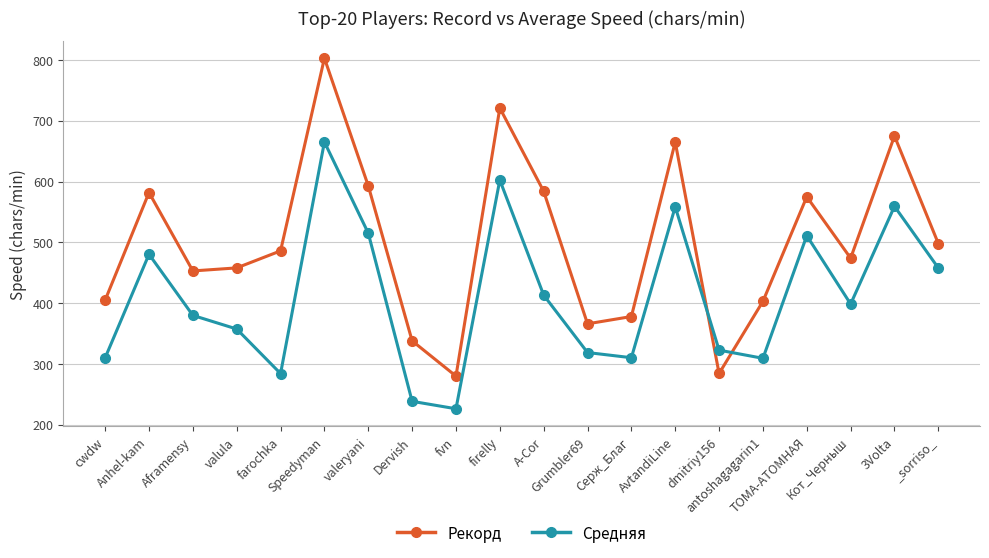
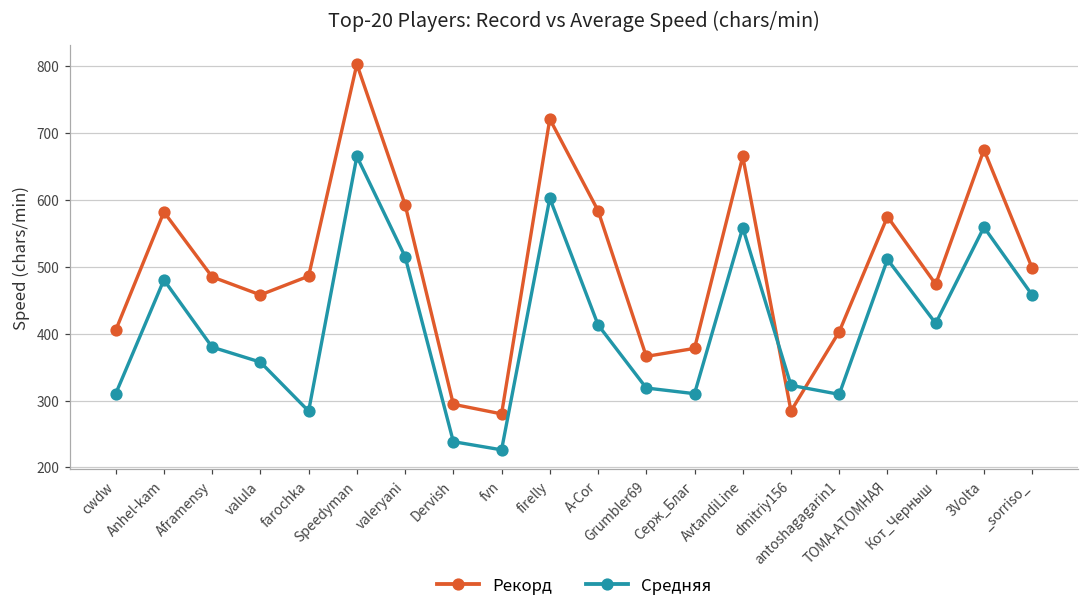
  {
    "Рекорд": {
      "cwdw": 410,
      "Anhel-kam": 580,
-     "Aframensy": 450,
+     "Aframensy": 480,
      "valula": 460,
      "farochka": 490,
      "Speedyman": 800,
      "valeryani": 590,
-     "Dervish": 340,
+     "Dervish": 290,
      "fvn": 280,
      "firelly": 720,
      "A-Cor": 580,
      "Grumbler69": 370,
      "Серж_Благ": 380,
      "AvtandiLine": 670,
      "dmitriy156": 280,
      "antoshagagarin1": 400,
      "ТОМА-АТОМНАЯ": 580,
      "Кот_Черныш": 470,
      "3Volta": 680,
      "_sorriso_": 500
    },
    "Средняя": {
      "cwdw": 310,
      "Anhel-kam": 480,
      "Aframensy": 380,
      "valula": 360,
      "farochka": 280,
      "Speedyman": 670,
      "valeryani": 520,
      "Dervish": 240,
      "fvn": 230,
      "firelly": 600,
      "A-Cor": 410,
      "Grumbler69": 320,
      "Серж_Благ": 310,
      "AvtandiLine": 560,
      "dmitriy156": 320,
      "antoshagagarin1": 310,
      "ТОМА-АТОМНАЯ": 510,
-     "Кот_Черныш": 400,
+     "Кот_Черныш": 420,
      "3Volta": 560,
      "_sorriso_": 460
    }
  }
